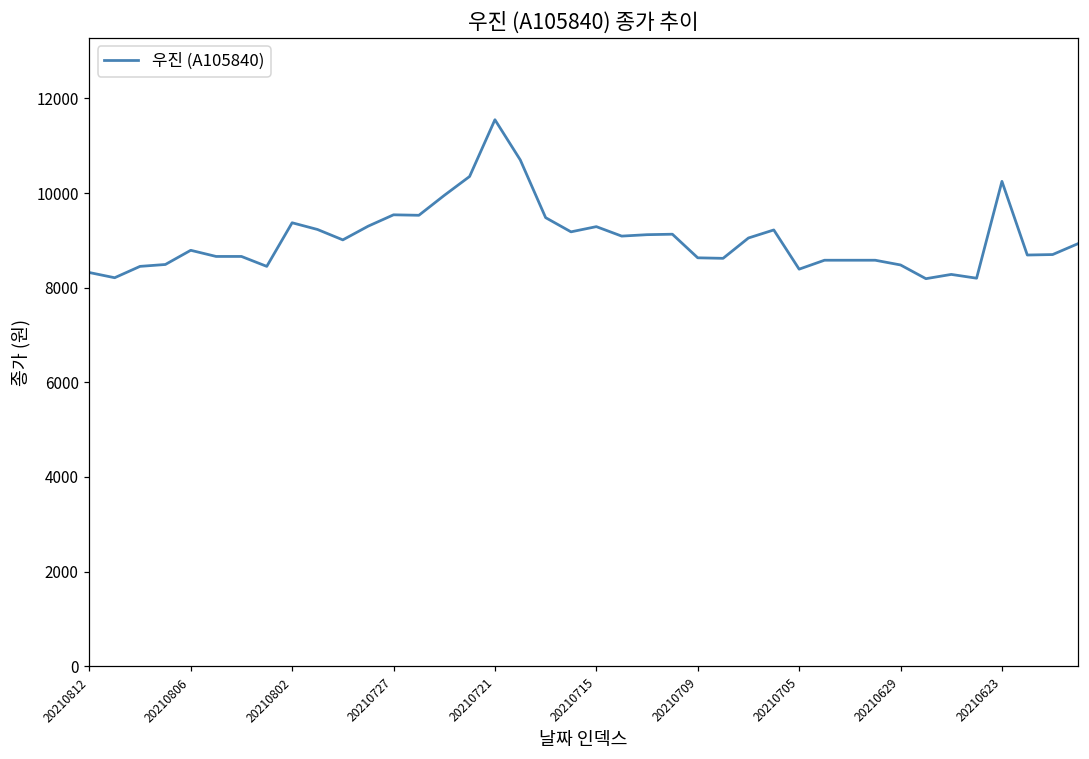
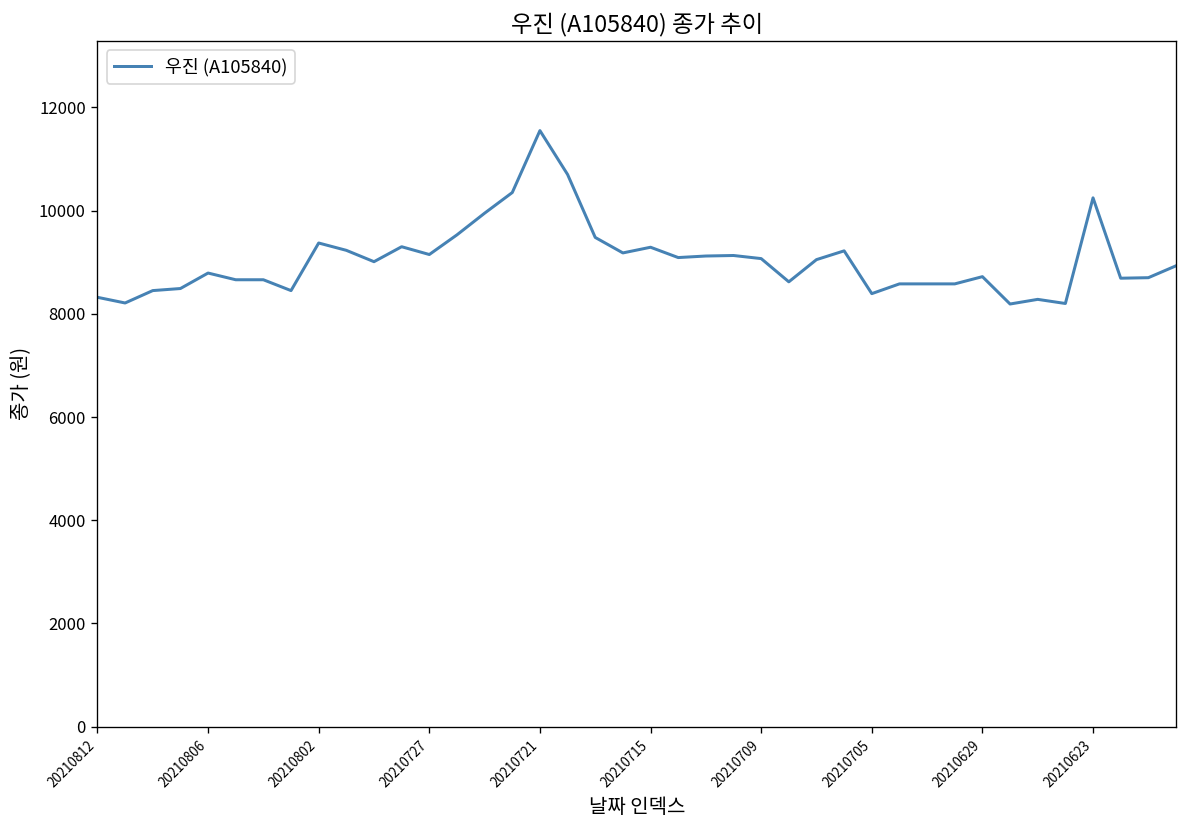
  {
    "20210812": 8300,
    "20210806": 8800,
    "20210802": 9400,
-   "20210727": 9500,
+   "20210727": 9100,
    "20210721": 11600,
    "20210715": 9300,
-   "20210709": 8600,
+   "20210709": 9100,
    "20210705": 8400,
-   "20210629": 8500,
+   "20210629": 8700,
    "20210623": 10200
  }
